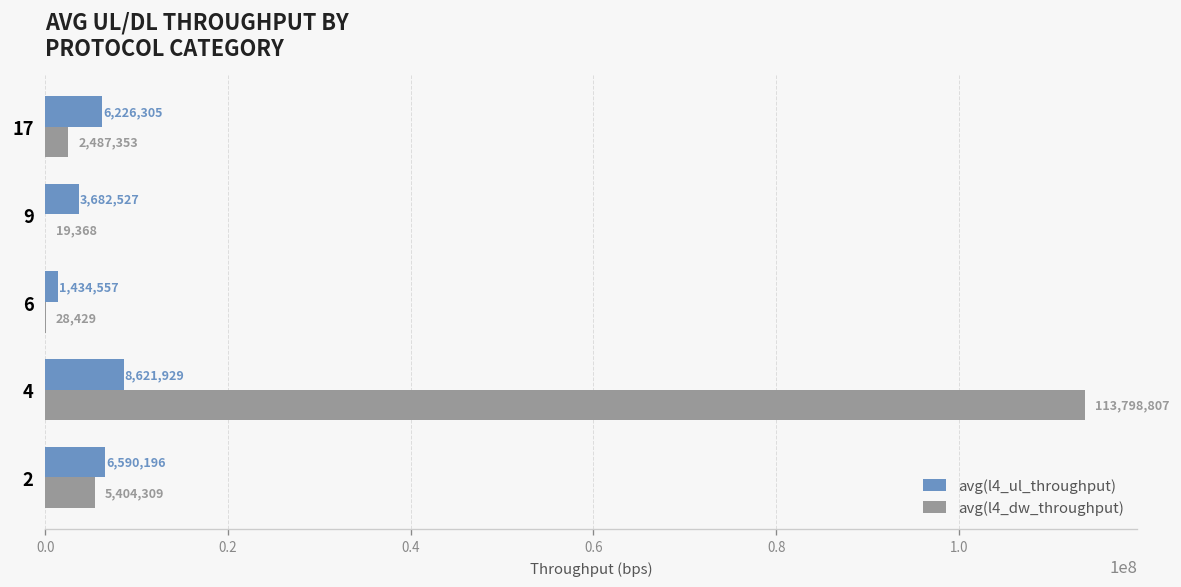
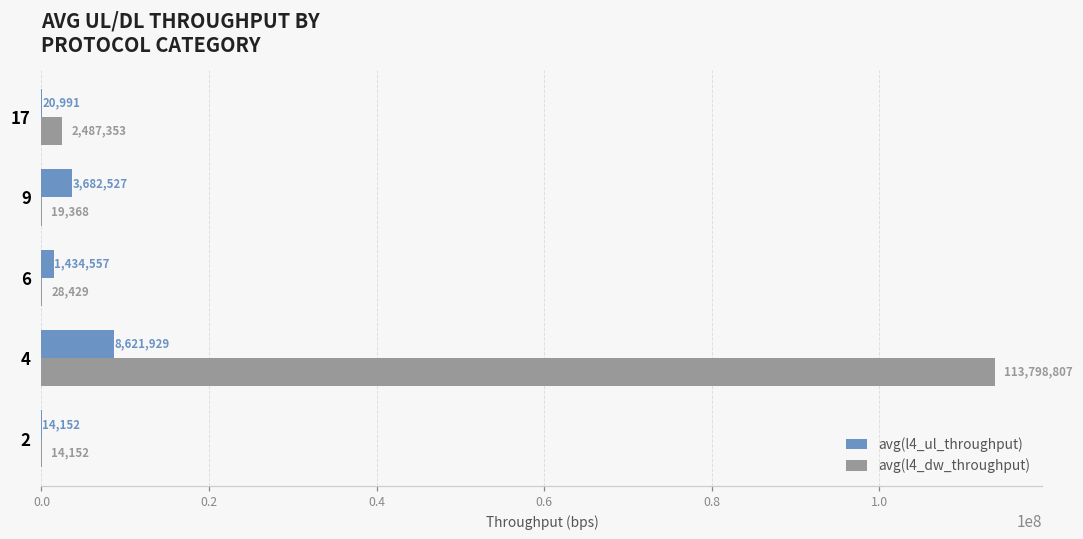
  {
    "avg(l4_ul_throughput)": {
-     "17": "6,226,305",
+     "17": "20,991",
      "9": "3,682,527",
      "6": "1,434,557",
      "4": "8,621,929",
-     "2": "6,590,196"
+     "2": "14,152"
    },
    "avg(l4_dw_throughput)": {
      "17": "2,487,353",
      "9": "19,368",
      "6": "28,429",
      "4": "113,798,807",
-     "2": "5,404,309"
+     "2": "14,152"
    }
  }
